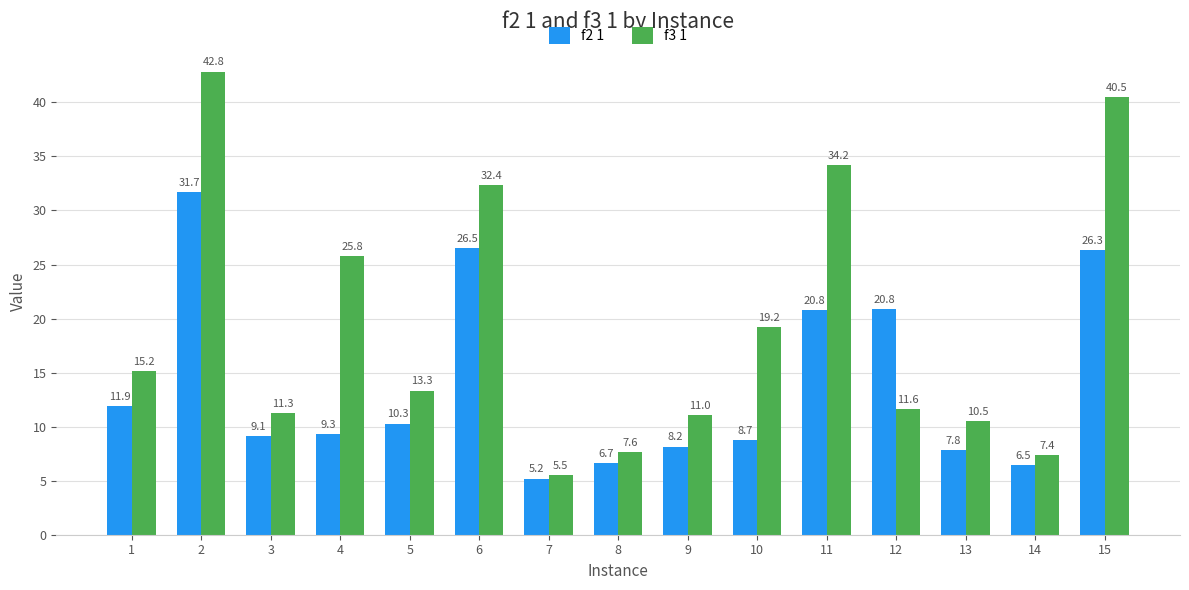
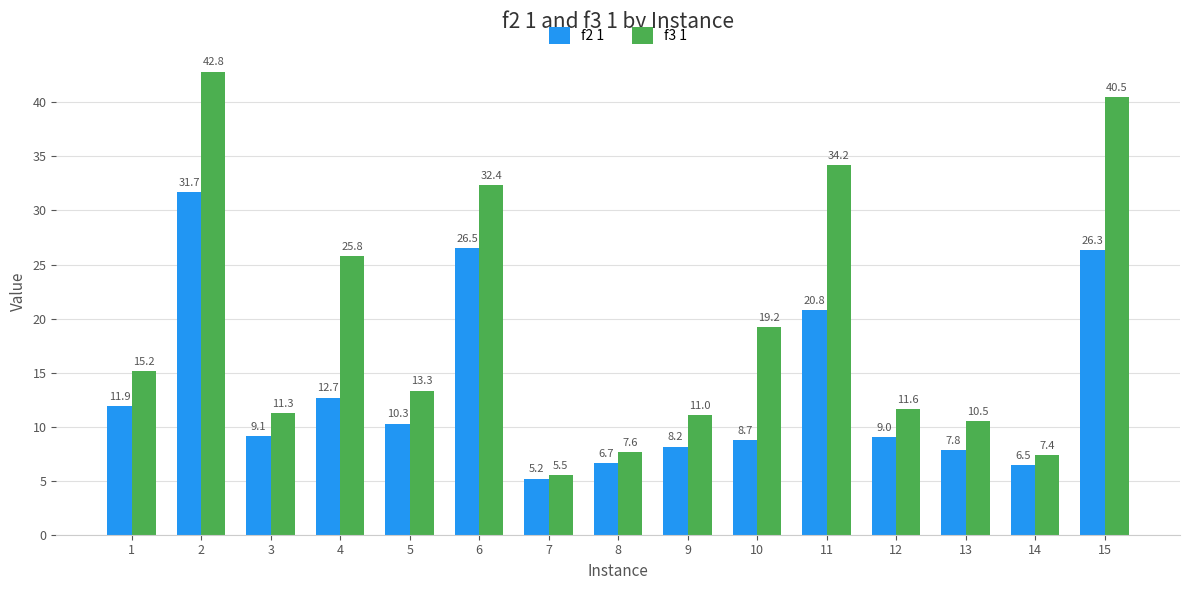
  {
    "f2 1": {
      "1": 11.9,
      "2": 31.7,
      "3": 9.1,
-     "4": 9.3,
+     "4": 12.7,
      "5": 10.3,
      "6": 26.5,
      "7": 5.2,
      "8": 6.7,
      "9": 8.2,
      "10": 8.7,
      "11": 20.8,
-     "12": 20.8,
+     "12": 9.0,
      "13": 7.8,
      "14": 6.5,
      "15": 26.3
    },
    "f3 1": {
      "1": 15.2,
      "2": 42.8,
      "3": 11.3,
      "4": 25.8,
      "5": 13.3,
      "6": 32.4,
      "7": 5.5,
      "8": 7.6,
      "9": 11.0,
      "10": 19.2,
      "11": 34.2,
      "12": 11.6,
      "13": 10.5,
      "14": 7.4,
      "15": 40.5
    }
  }
